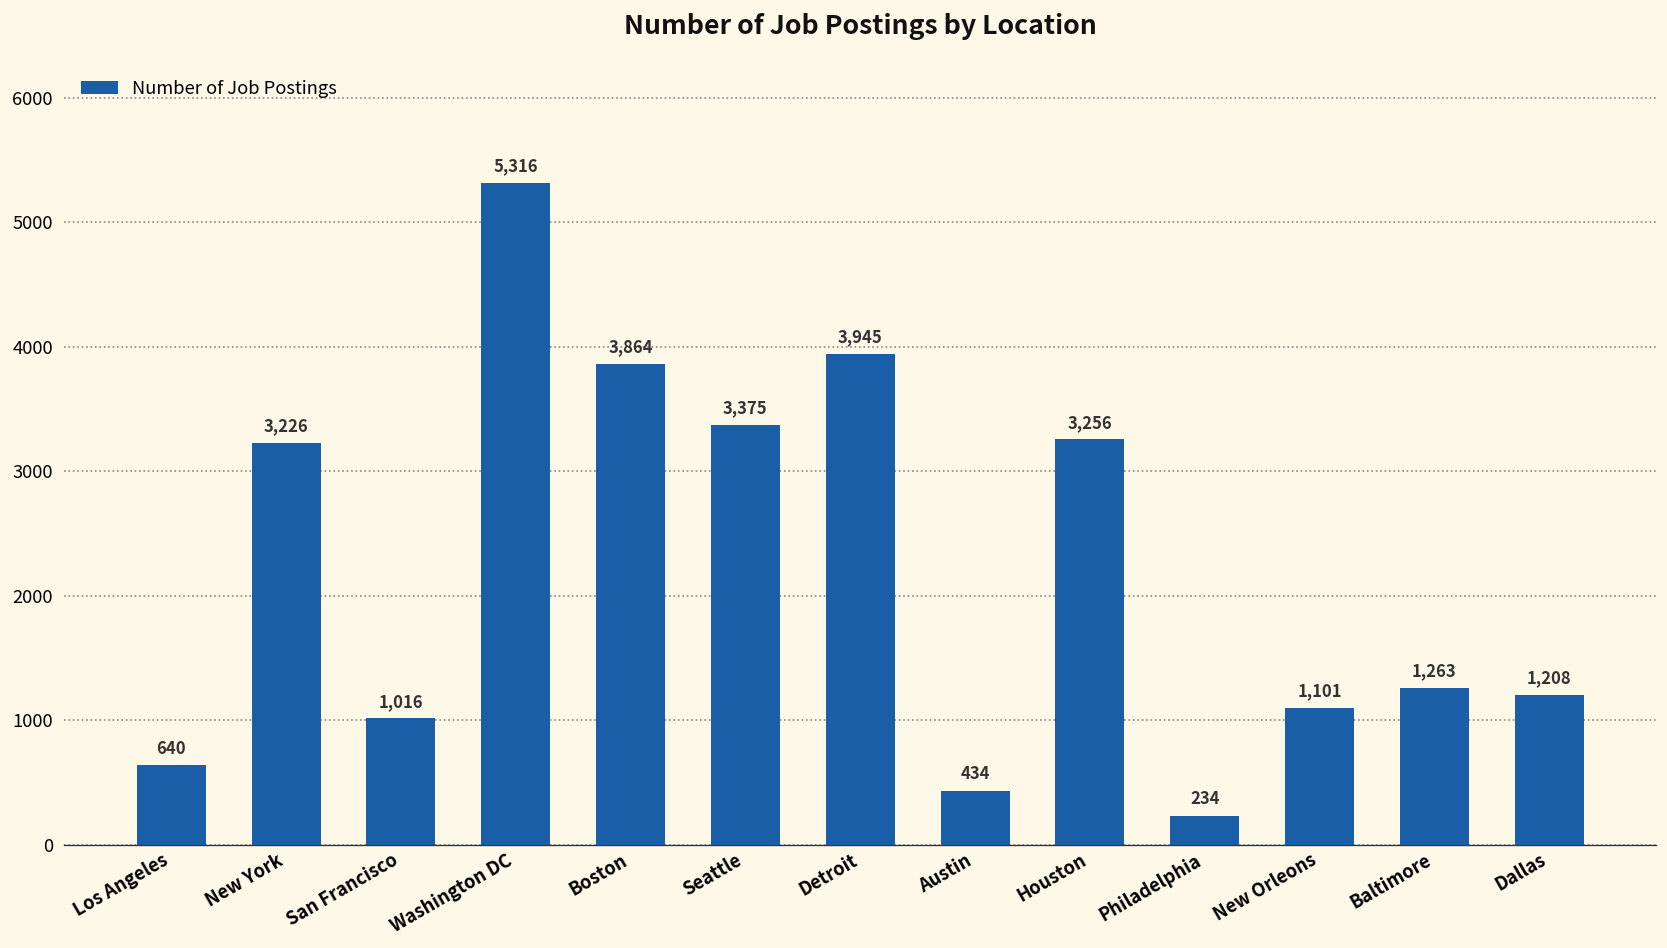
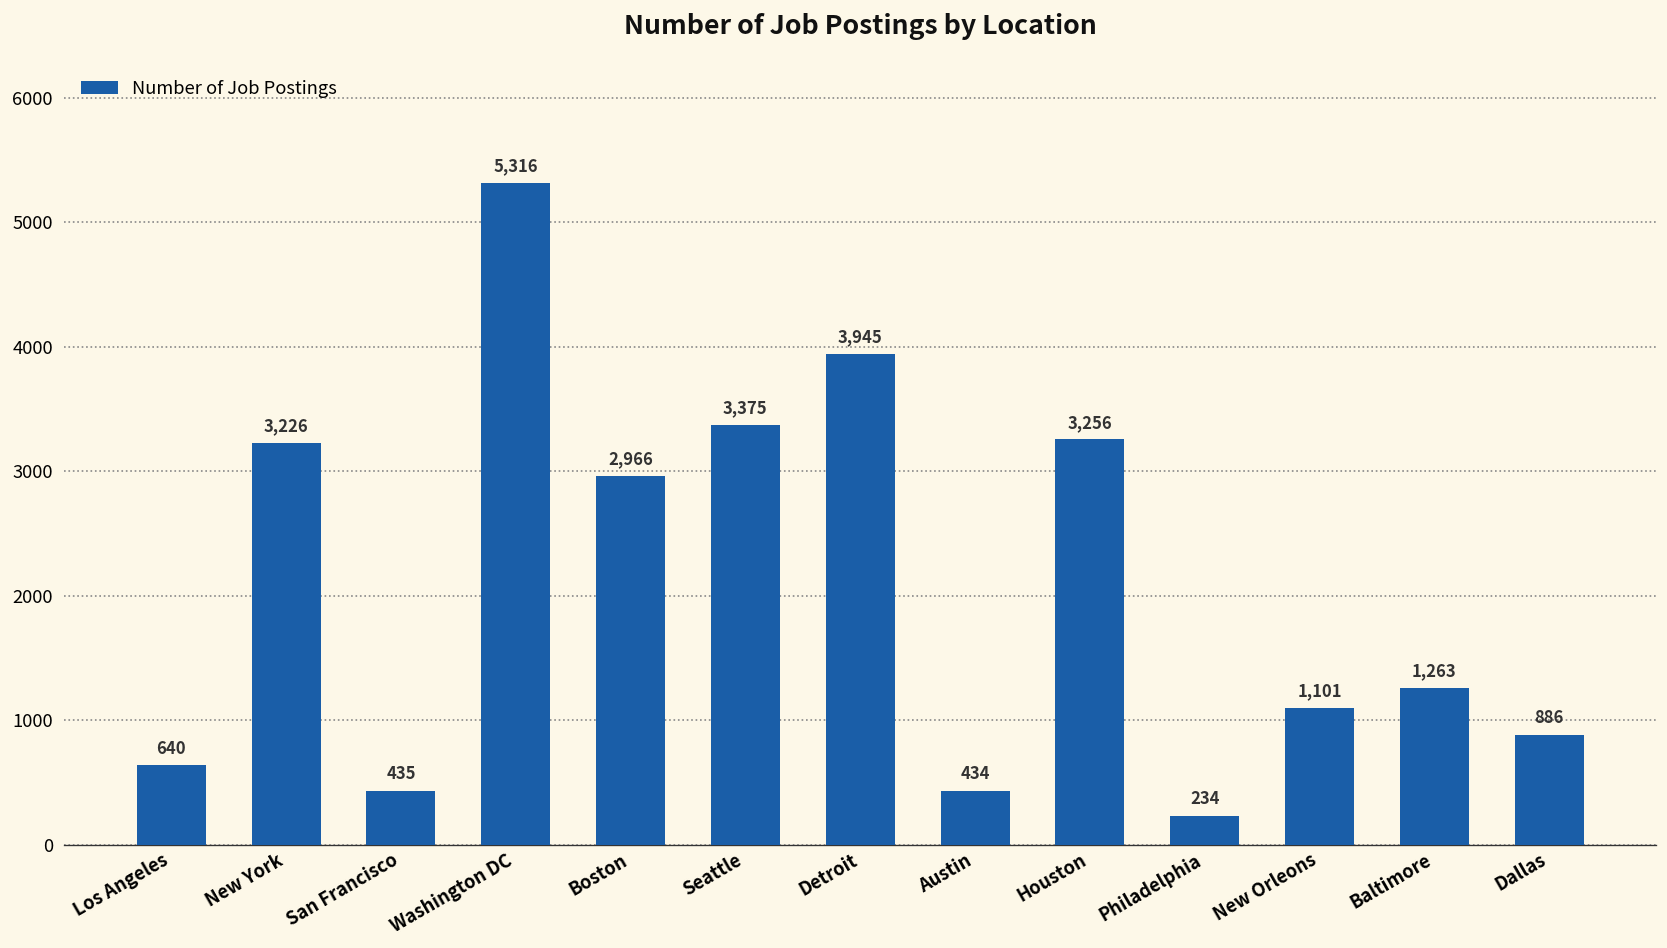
  {
    "Los Angeles": "640",
    "New York": "3,226",
-   "San Francisco": "1,016",
+   "San Francisco": "435",
    "Washington DC": "5,316",
-   "Boston": "3,864",
+   "Boston": "2,966",
    "Seattle": "3,375",
    "Detroit": "3,945",
    "Austin": "434",
    "Houston": "3,256",
    "Philadelphia": "234",
    "New Orleons": "1,101",
    "Baltimore": "1,263",
-   "Dallas": "1,208"
+   "Dallas": "886"
  }
